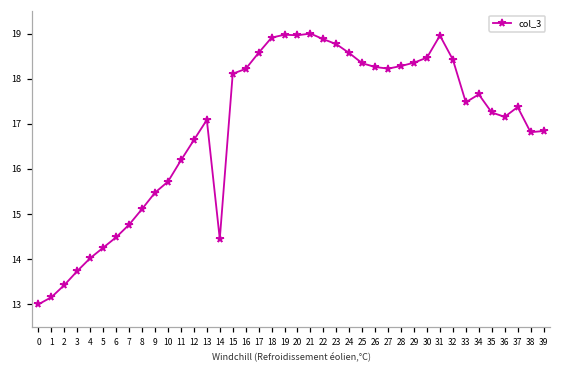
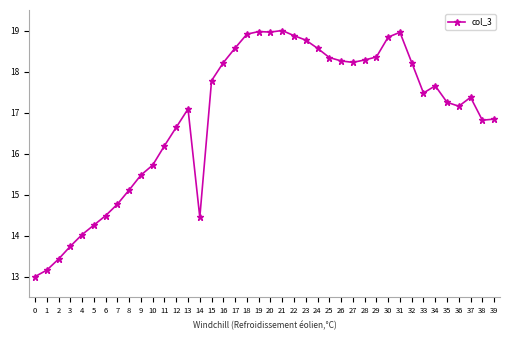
  {
    "0": 13.0,
    "1": 13.2,
    "2": 13.4,
    "3": 13.7,
    "4": 14.0,
    "5": 14.3,
    "6": 14.5,
    "7": 14.8,
    "8": 15.1,
    "9": 15.5,
    "10": 15.7,
    "11": 16.2,
    "12": 16.6,
    "13": 17.1,
    "14": 14.4,
-   "15": 18.1,
+   "15": 17.8,
    "16": 18.2,
    "17": 18.6,
    "18": 18.9,
    "19": 19.0,
    "20": 19.0,
    "21": 19.0,
    "22": 18.9,
    "23": 18.8,
    "24": 18.6,
    "25": 18.3,
    "26": 18.3,
    "27": 18.2,
    "28": 18.3,
    "29": 18.4,
-   "30": 18.5,
+   "30": 18.8,
    "31": 19.0,
-   "32": 18.4,
+   "32": 18.2,
    "33": 17.5,
    "34": 17.7,
    "35": 17.3,
    "36": 17.2,
    "37": 17.4,
    "38": 16.8,
    "39": 16.8
  }
